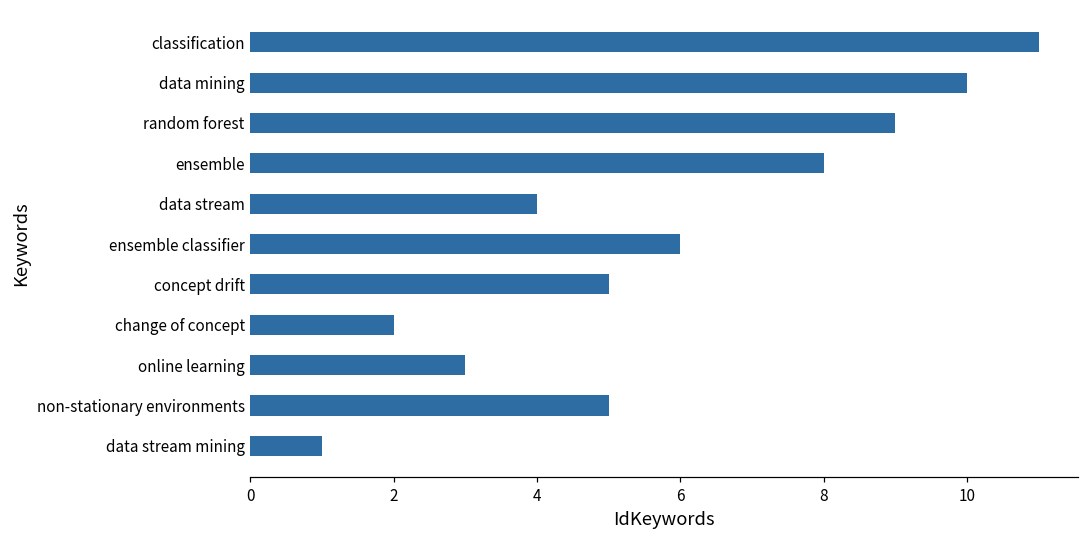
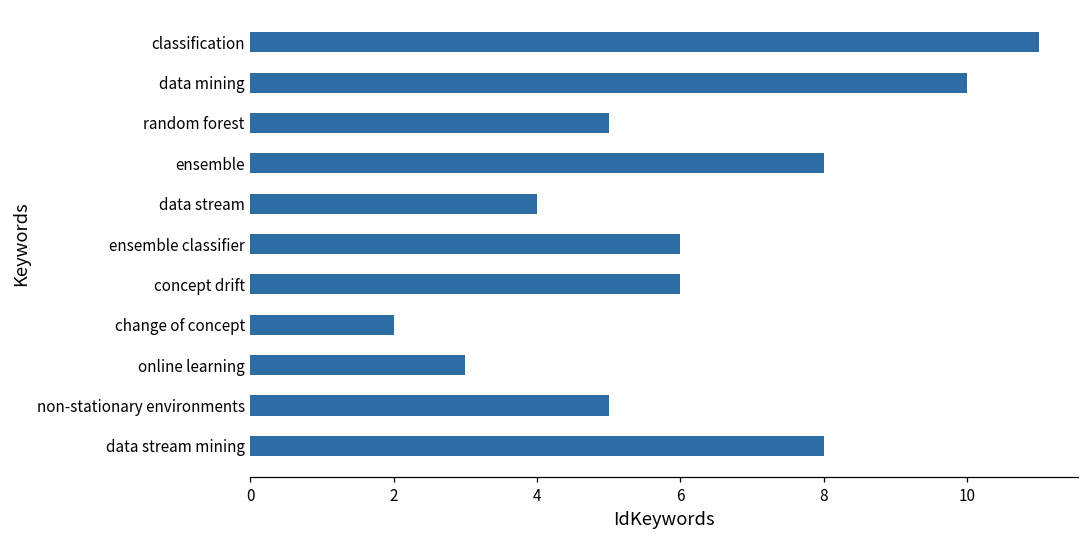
  {
    "classification": 11,
    "data mining": 10,
-   "random forest": 9,
+   "random forest": 5,
    "ensemble": 8,
    "data stream": 4,
    "ensemble classifier": 6,
-   "concept drift": 5,
+   "concept drift": 6,
    "change of concept": 2,
    "online learning": 3,
    "non-stationary environments": 5,
-   "data stream mining": 1
+   "data stream mining": 8
  }
